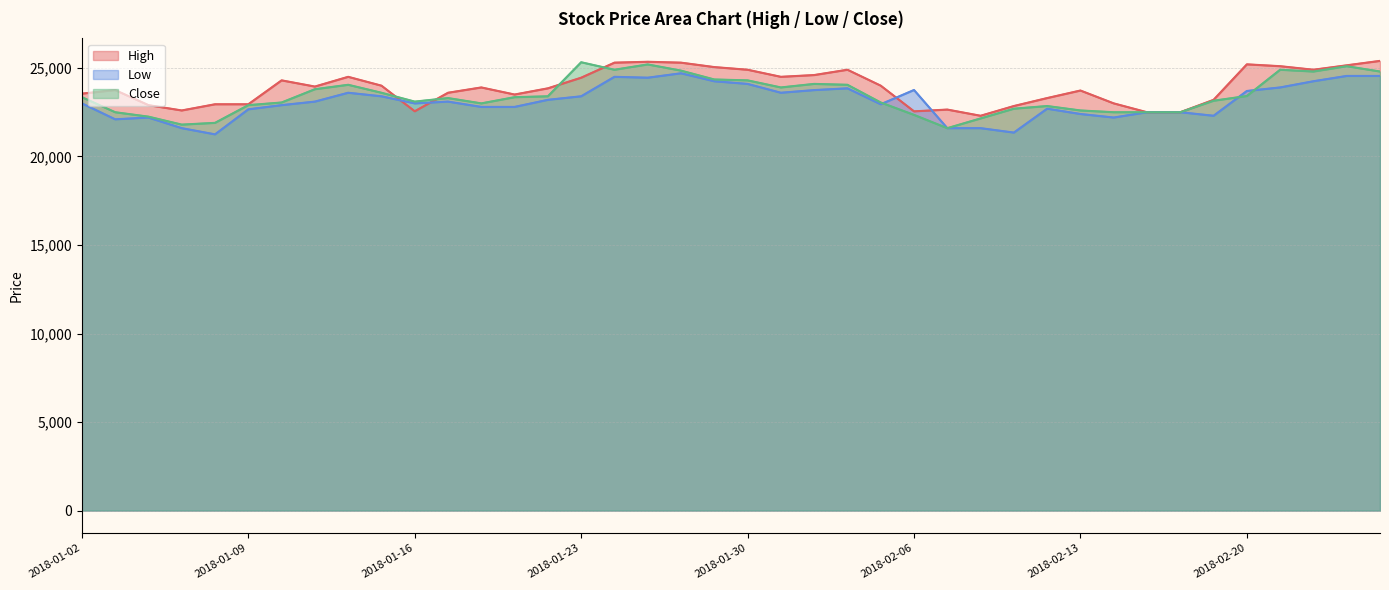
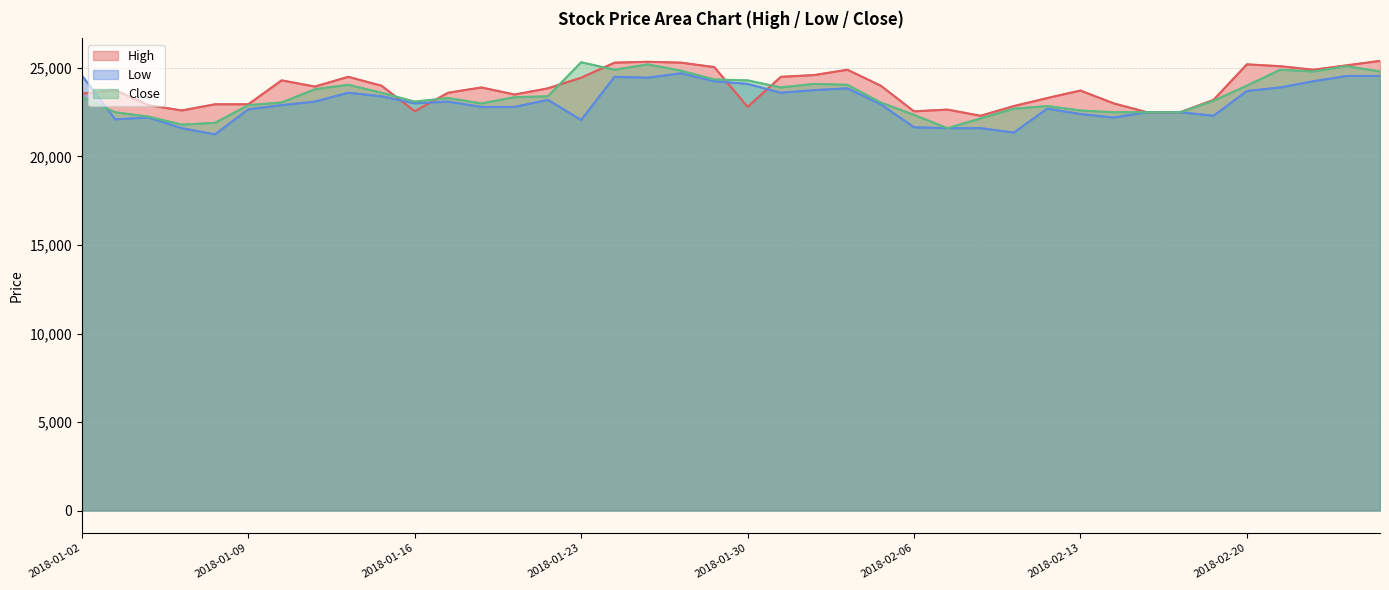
  {
    "High": {
      "2018-01-02": "23,600",
      "2018-01-16": "22,600",
      "2018-01-23": "24,500",
-     "2018-01-30": "24,900",
+     "2018-01-30": "22,800",
      "2018-02-06": "22,600",
      "2018-02-13": "23,700",
      "2018-02-20": "25,200"
    },
    "Low": {
-     "2018-01-02": "23,000",
+     "2018-01-02": "24,600",
      "2018-01-09": "22,700",
-     "2018-01-23": "23,400",
+     "2018-01-23": "22,100",
      "2018-01-30": "24,100",
-     "2018-02-06": "23,800",
+     "2018-02-06": "21,700",
      "2018-02-13": "22,400",
      "2018-02-20": "23,700"
    },
    "Close": {
      "2018-01-02": "23,400",
      "2018-01-23": "25,300",
      "2018-01-30": "24,300",
      "2018-02-06": "22,400",
      "2018-02-13": "22,600",
-     "2018-02-20": "23,400"
+     "2018-02-20": "24,000"
    }
  }
